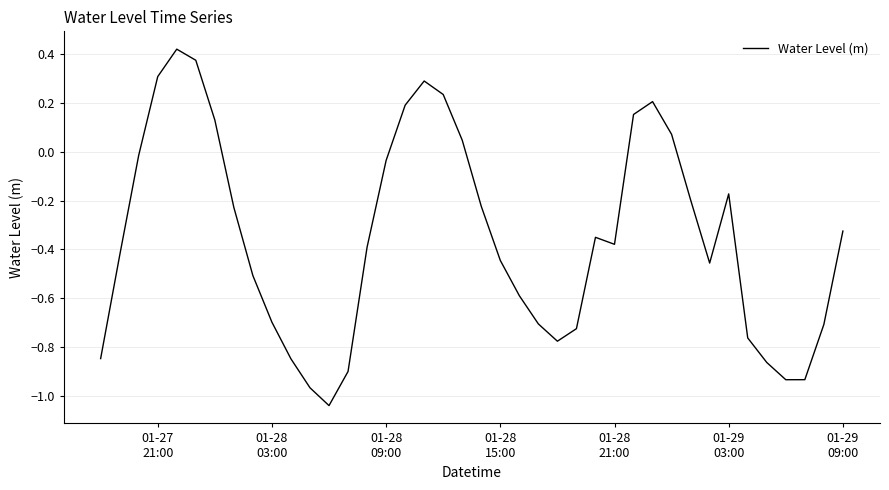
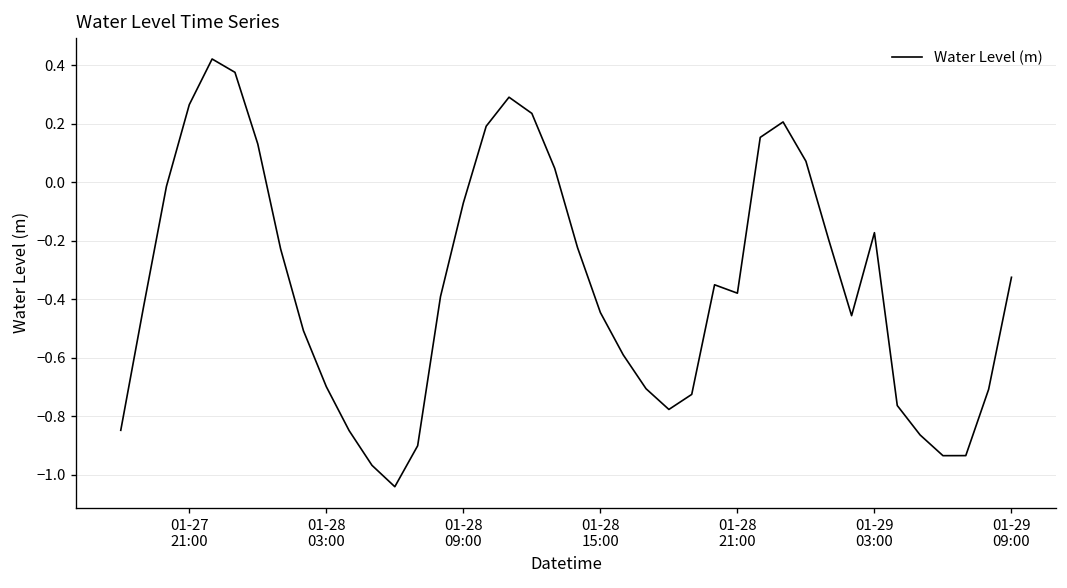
  {
-   "01-27 21:00": 0.31,
+   "01-27 21:00": 0.27,
    "01-28 03:00": -0.70,
-   "01-28 09:00": -0.04,
+   "01-28 09:00": -0.07,
    "01-28 15:00": -0.45,
    "01-28 21:00": -0.38,
    "01-29 03:00": -0.17,
    "01-29 09:00": -0.33
  }
